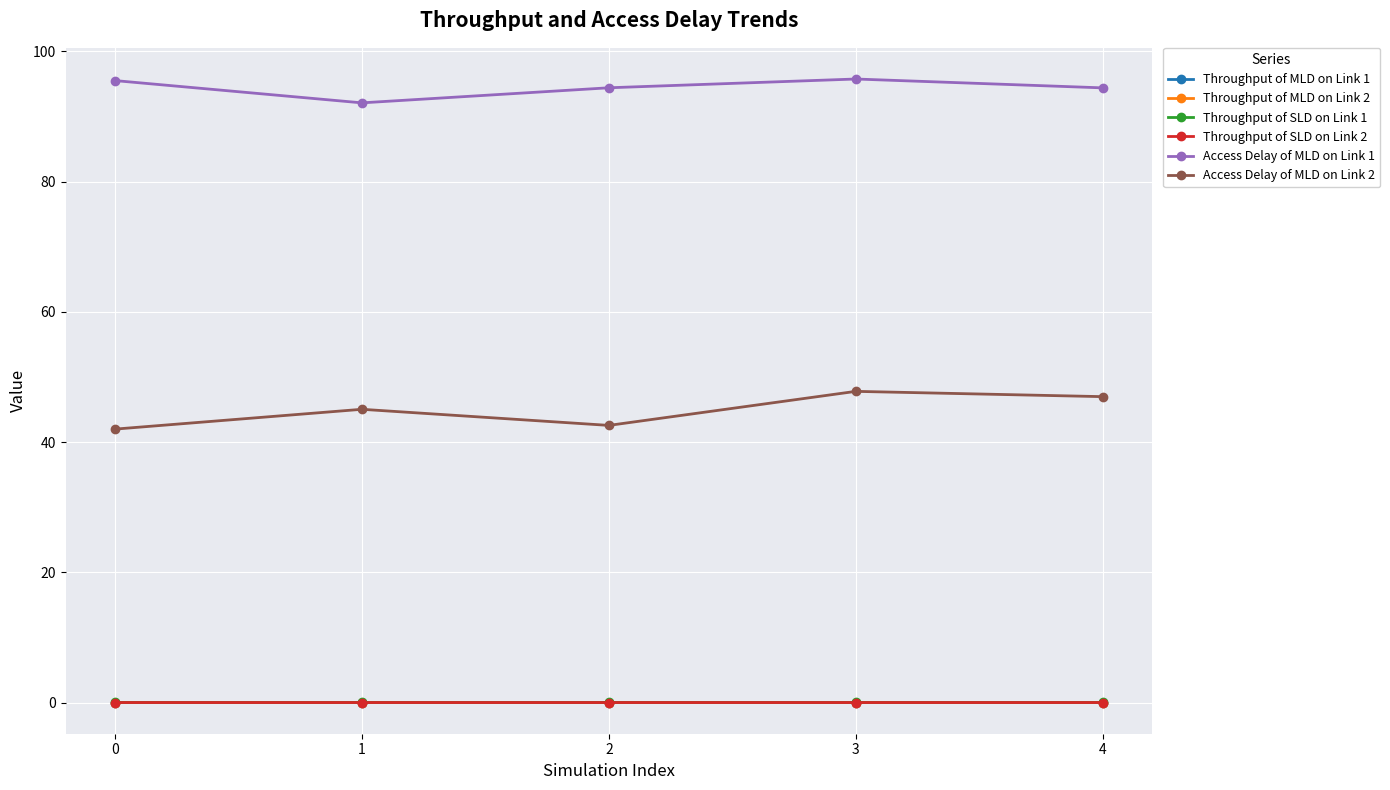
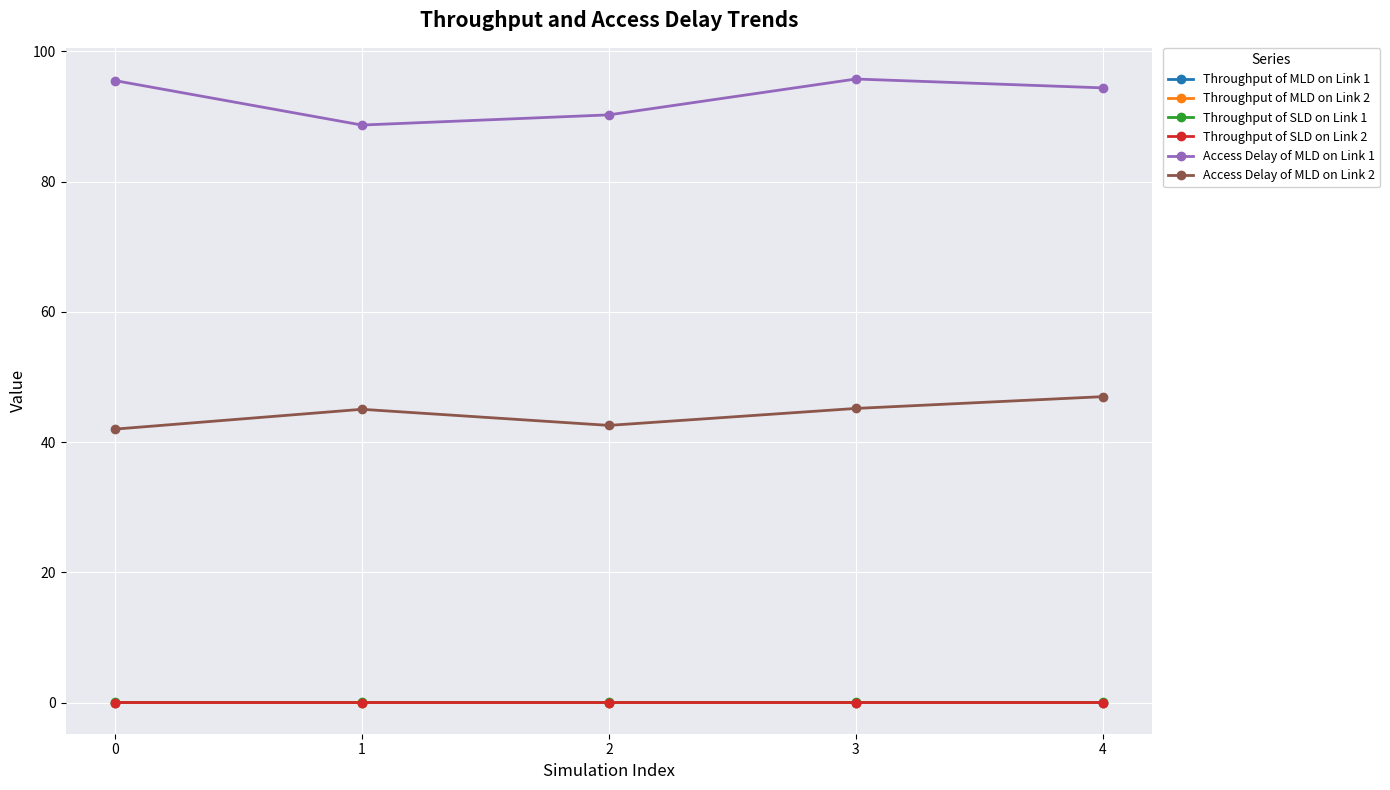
  {
    "Throughput of SLD on Link 2": {
      "0": 0,
      "1": 0,
      "2": 0,
      "3": 0,
      "4": 0
    },
    "Access Delay of MLD on Link 1": {
      "0": 96,
-     "1": 92,
-     "2": 94,
+     "1": 89,
+     "2": 90,
      "3": 96,
      "4": 94
    },
    "Access Delay of MLD on Link 2": {
      "0": 42,
      "1": 45,
      "2": 43,
-     "3": 48,
+     "3": 45,
      "4": 47
    }
  }
